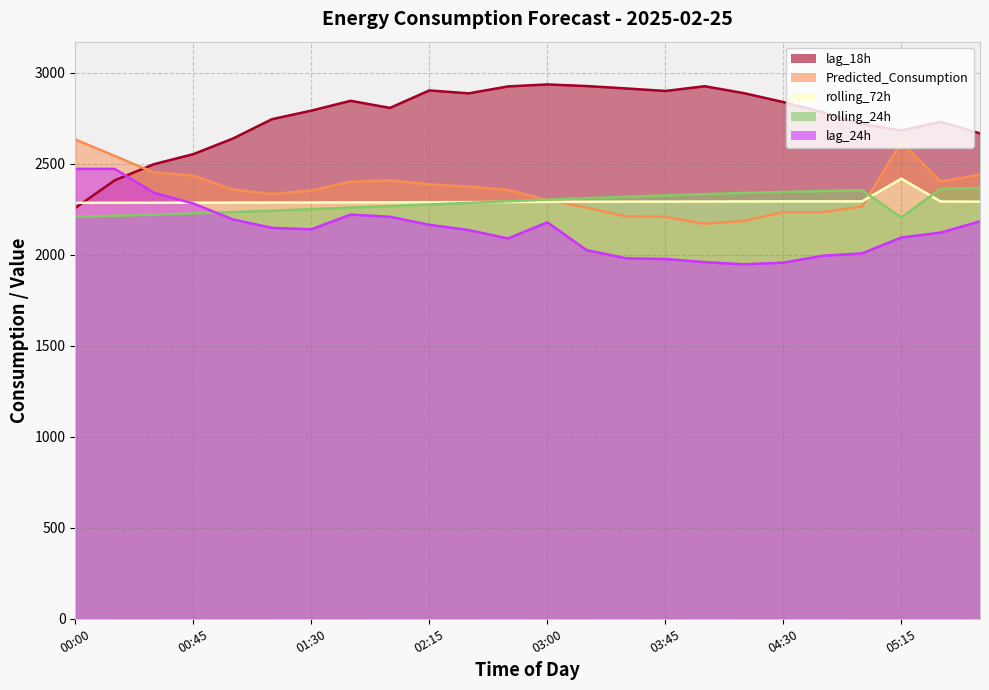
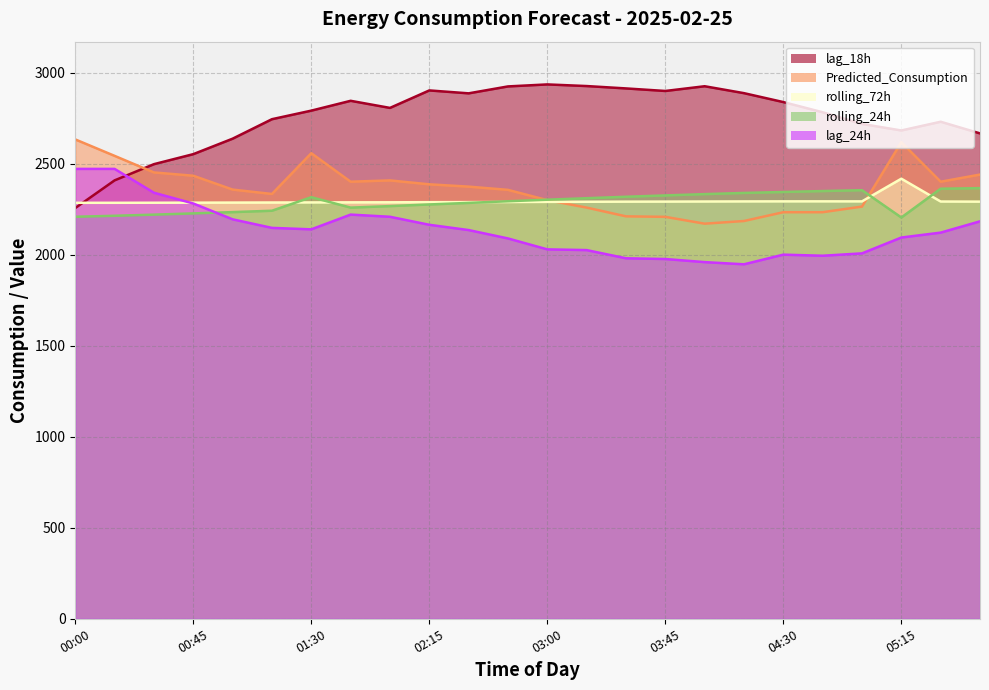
  {
    "lag_18h": {
      "00:00": 2260,
      "00:45": 2550,
      "01:30": 2790,
      "02:15": 2900,
      "03:00": 2940,
      "03:45": 2900,
      "04:30": 2840
    },
    "Predicted_Consumption": {
      "00:00": 2630,
      "00:45": 2430,
-     "01:30": 2350,
+     "01:30": 2560,
      "02:15": 2390,
      "03:45": 2210,
      "04:30": 2230
    },
    "rolling_72h": {
      "00:00": 2280,
      "01:30": 2290,
      "03:45": 2290,
      "04:30": 2290,
      "05:15": 2420
    },
    "rolling_24h": {
      "00:00": 2210,
      "00:45": 2230,
-     "01:30": 2250,
+     "01:30": 2320,
      "03:45": 2330,
      "04:30": 2340,
      "05:15": 2200
    },
    "lag_24h": {
      "00:00": 2470,
      "01:30": 2140,
      "02:15": 2160,
-     "03:00": 2180,
+     "03:00": 2030,
      "03:45": 1980,
-     "04:30": 1960,
+     "04:30": 2000,
      "05:15": 2090
    }
  }
